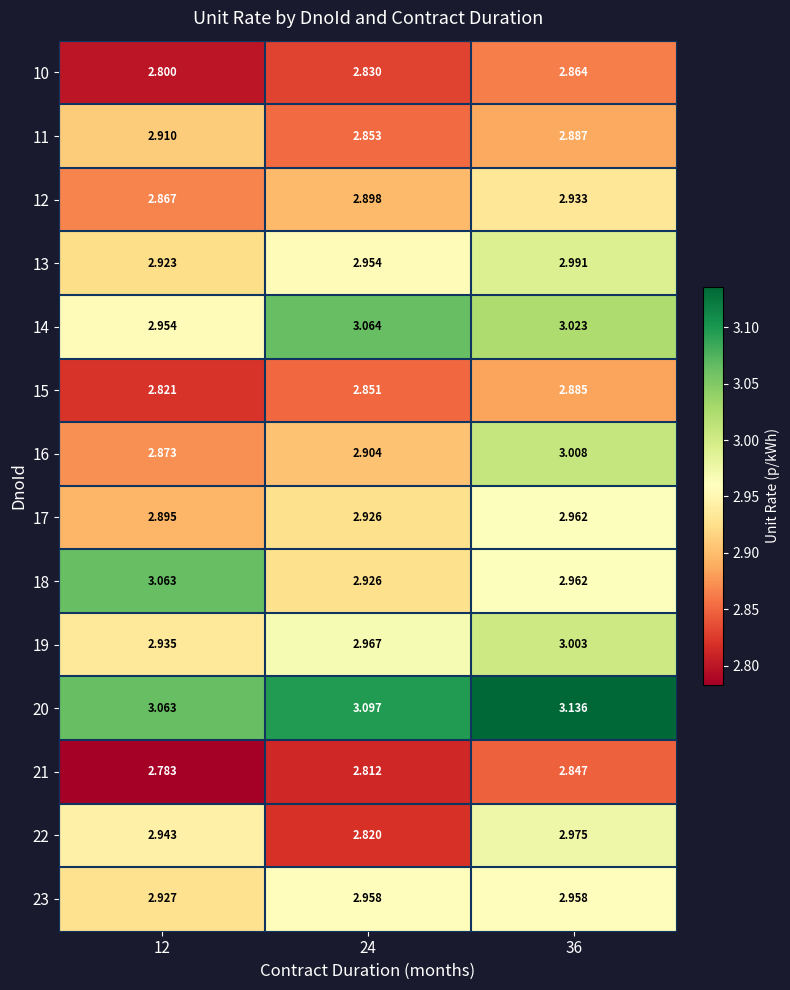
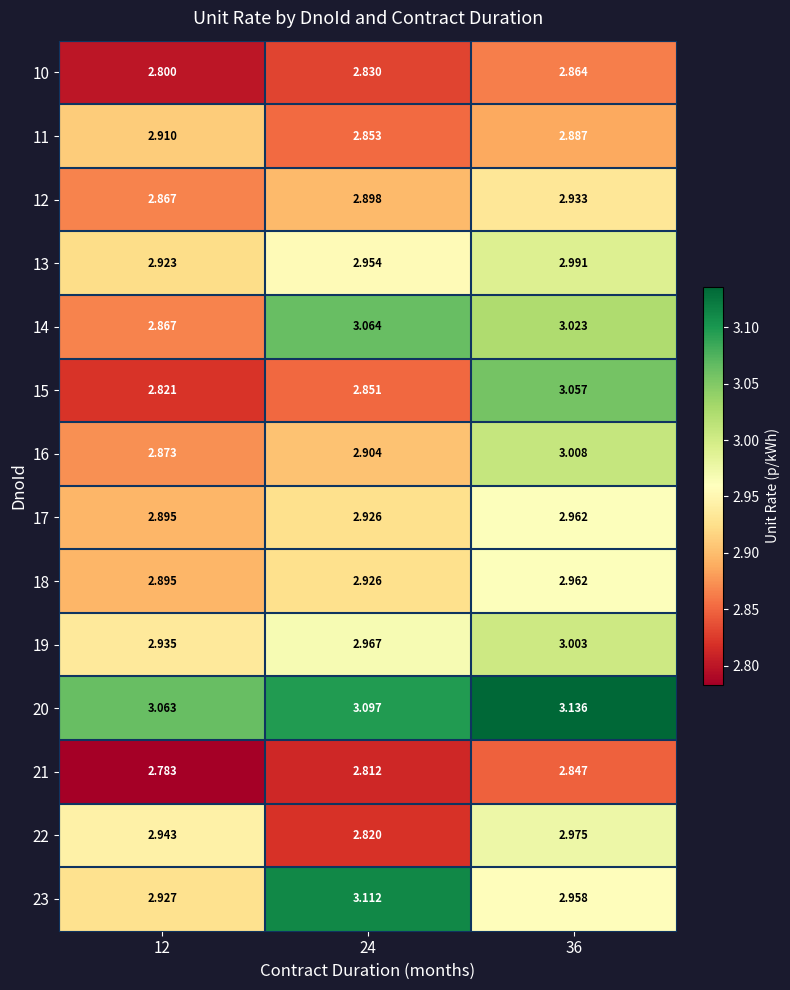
  {
    "10": {
      "12": 2.800,
      "24": 2.830,
      "36": 2.864
    },
    "11": {
      "12": 2.910,
      "24": 2.853,
      "36": 2.887
    },
    "12": {
      "12": 2.867,
      "24": 2.898,
      "36": 2.933
    },
    "13": {
      "12": 2.923,
      "24": 2.954,
      "36": 2.991
    },
    "14": {
-     "12": 2.954,
+     "12": 2.867,
      "24": 3.064,
      "36": 3.023
    },
    "15": {
      "12": 2.821,
      "24": 2.851,
-     "36": 2.885
+     "36": 3.057
    },
    "16": {
      "12": 2.873,
      "24": 2.904,
      "36": 3.008
    },
    "17": {
      "12": 2.895,
      "24": 2.926,
      "36": 2.962
    },
    "18": {
-     "12": 3.063,
+     "12": 2.895,
      "24": 2.926,
      "36": 2.962
    },
    "19": {
      "12": 2.935,
      "24": 2.967,
      "36": 3.003
    },
    "20": {
      "12": 3.063,
      "24": 3.097,
      "36": 3.136
    },
    "21": {
      "12": 2.783,
      "24": 2.812,
      "36": 2.847
    },
    "22": {
      "12": 2.943,
      "24": 2.820,
      "36": 2.975
    },
    "23": {
      "12": 2.927,
-     "24": 2.958,
+     "24": 3.112,
      "36": 2.958
    }
  }
